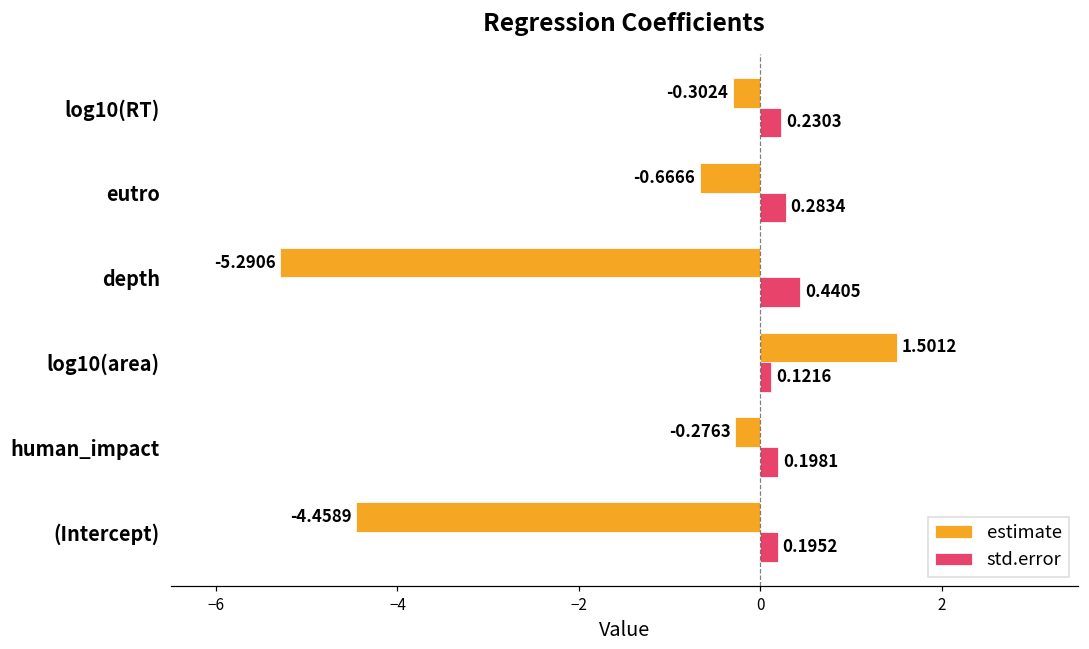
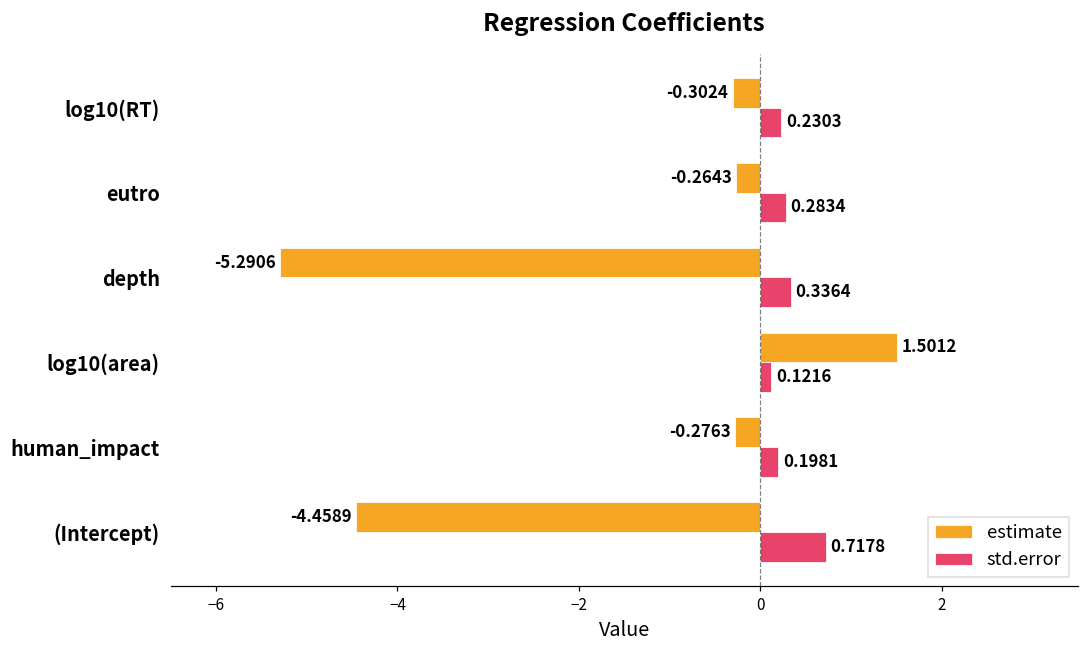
  {
    "estimate": {
      "log10(RT)": -0.3024,
-     "eutro": -0.6666,
+     "eutro": -0.2643,
      "depth": -5.2906,
      "log10(area)": 1.5012,
      "human_impact": -0.2763,
      "(Intercept)": -4.4589
    },
    "std.error": {
      "log10(RT)": 0.2303,
      "eutro": 0.2834,
-     "depth": 0.4405,
+     "depth": 0.3364,
      "log10(area)": 0.1216,
      "human_impact": 0.1981,
-     "(Intercept)": 0.1952
+     "(Intercept)": 0.7178
    }
  }
